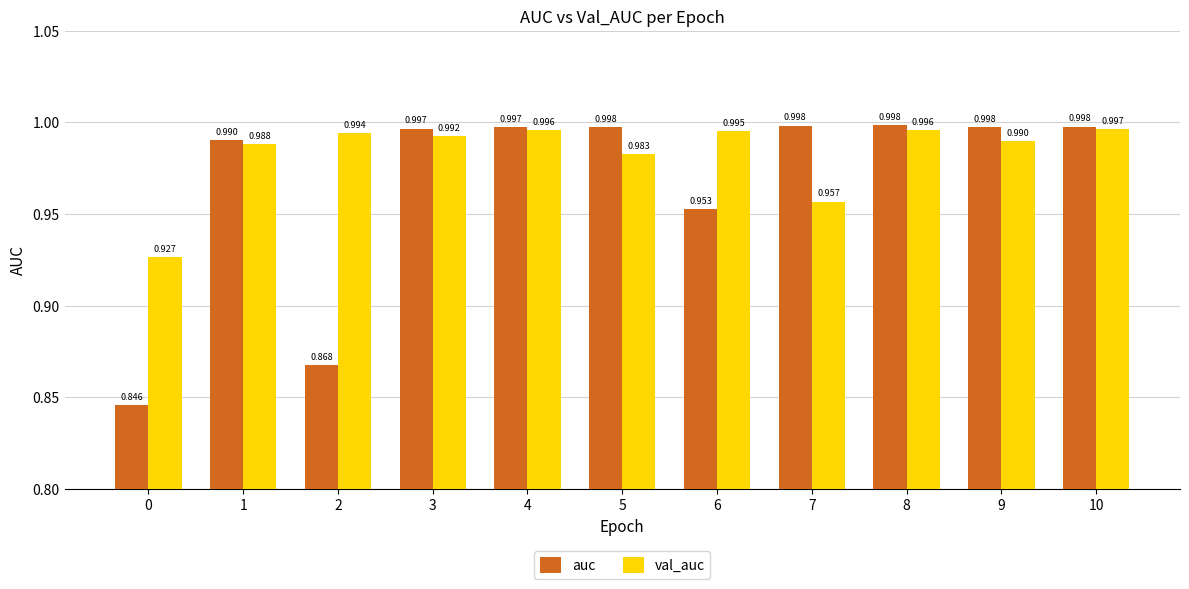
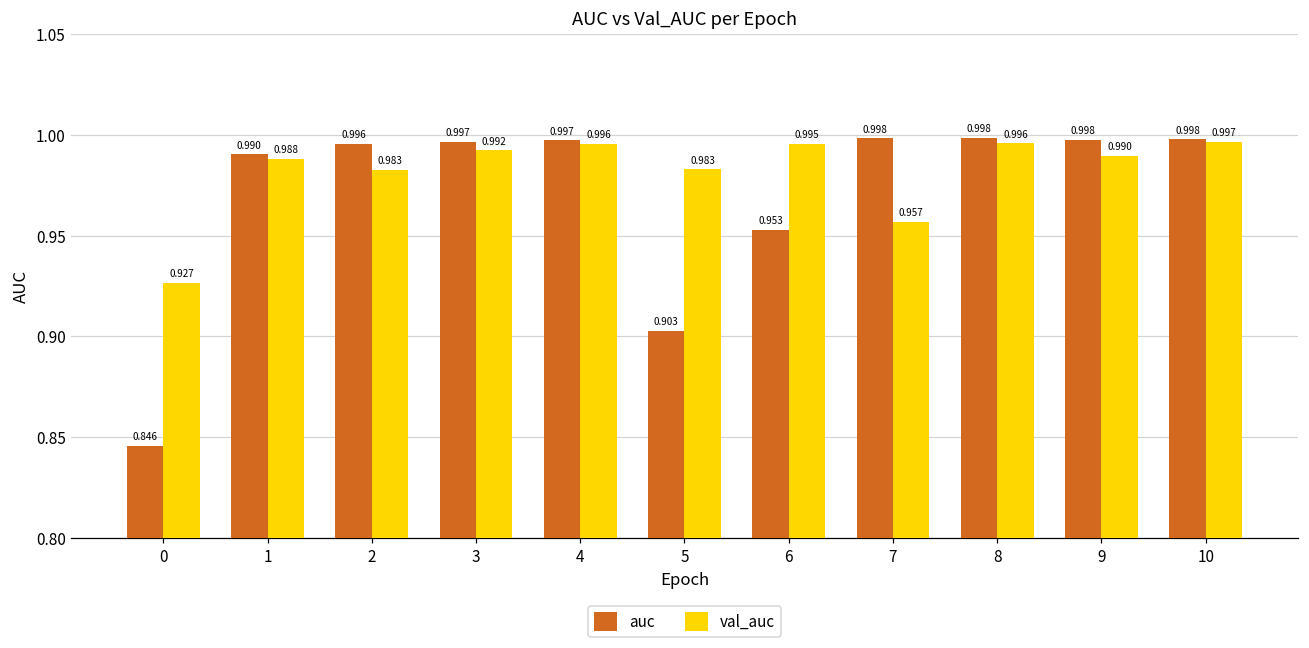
  {
    "auc": {
      "0": 0.846,
      "1": 0.990,
-     "2": 0.868,
+     "2": 0.996,
      "3": 0.997,
      "4": 0.997,
-     "5": 0.998,
+     "5": 0.903,
      "6": 0.953,
      "7": 0.998,
      "8": 0.998,
      "9": 0.998,
      "10": 0.998
    },
    "val_auc": {
      "0": 0.927,
      "1": 0.988,
-     "2": 0.994,
+     "2": 0.983,
      "3": 0.992,
      "4": 0.996,
      "5": 0.983,
      "6": 0.995,
      "7": 0.957,
      "8": 0.996,
      "9": 0.990,
      "10": 0.997
    }
  }
